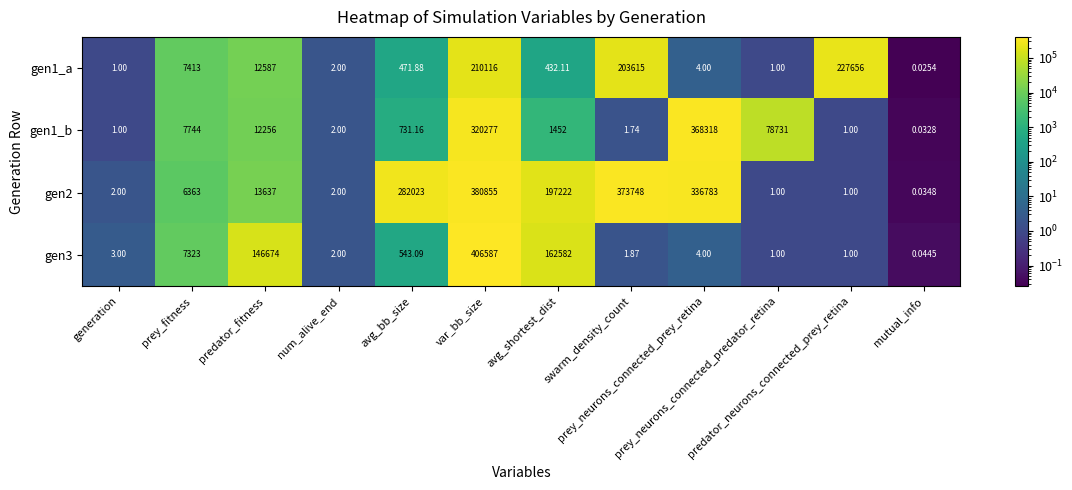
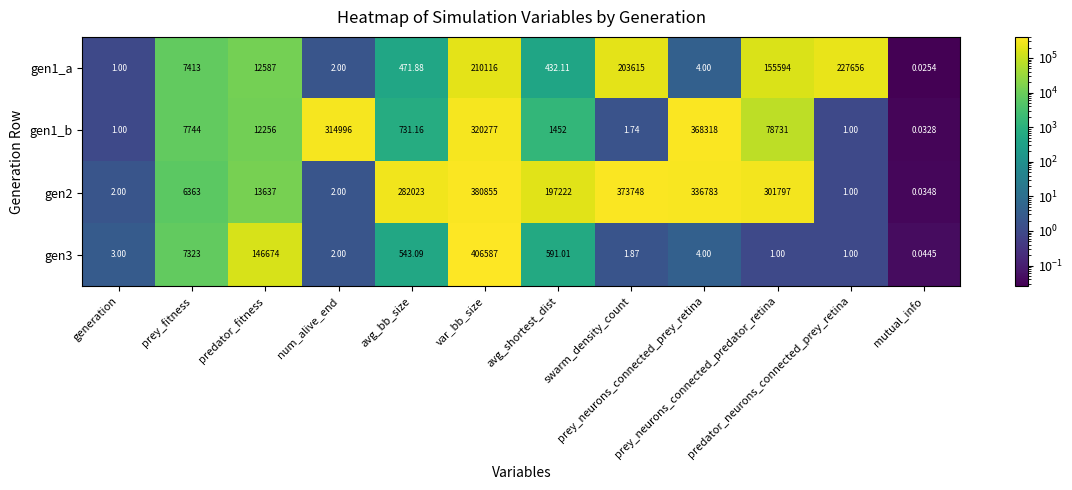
  {
    "gen1_a": {
      "generation": 1.00,
      "prey_fitness": 7413,
      "predator_fitness": 12587,
      "num_alive_end": 2.00,
      "avg_bb_size": 471.88,
      "var_bb_size": 210116,
      "avg_shortest_dist": 432.11,
      "swarm_density_count": 203615,
      "prey_neurons_connected_prey_retina": 4.00,
-     "prey_neurons_connected_predator_retina": 1.00,
+     "prey_neurons_connected_predator_retina": 155594,
      "predator_neurons_connected_prey_retina": 227656,
      "mutual_info": 0.0254
    },
    "gen1_b": {
      "generation": 1.00,
      "prey_fitness": 7744,
      "predator_fitness": 12256,
-     "num_alive_end": 2.00,
+     "num_alive_end": 314996,
      "avg_bb_size": 731.16,
      "var_bb_size": 320277,
      "avg_shortest_dist": 1452,
      "swarm_density_count": 1.74,
      "prey_neurons_connected_prey_retina": 368318,
      "prey_neurons_connected_predator_retina": 78731,
      "predator_neurons_connected_prey_retina": 1.00,
      "mutual_info": 0.0328
    },
    "gen2": {
      "generation": 2.00,
      "prey_fitness": 6363,
      "predator_fitness": 13637,
      "num_alive_end": 2.00,
      "avg_bb_size": 282023,
      "var_bb_size": 380855,
      "avg_shortest_dist": 197222,
      "swarm_density_count": 373748,
      "prey_neurons_connected_prey_retina": 336783,
-     "prey_neurons_connected_predator_retina": 1.00,
+     "prey_neurons_connected_predator_retina": 301797,
      "predator_neurons_connected_prey_retina": 1.00,
      "mutual_info": 0.0348
    },
    "gen3": {
      "generation": 3.00,
      "prey_fitness": 7323,
      "predator_fitness": 146674,
      "num_alive_end": 2.00,
      "avg_bb_size": 543.09,
      "var_bb_size": 406587,
-     "avg_shortest_dist": 162582,
+     "avg_shortest_dist": 591.01,
      "swarm_density_count": 1.87,
      "prey_neurons_connected_prey_retina": 4.00,
      "prey_neurons_connected_predator_retina": 1.00,
      "predator_neurons_connected_prey_retina": 1.00,
      "mutual_info": 0.0445
    }
  }
